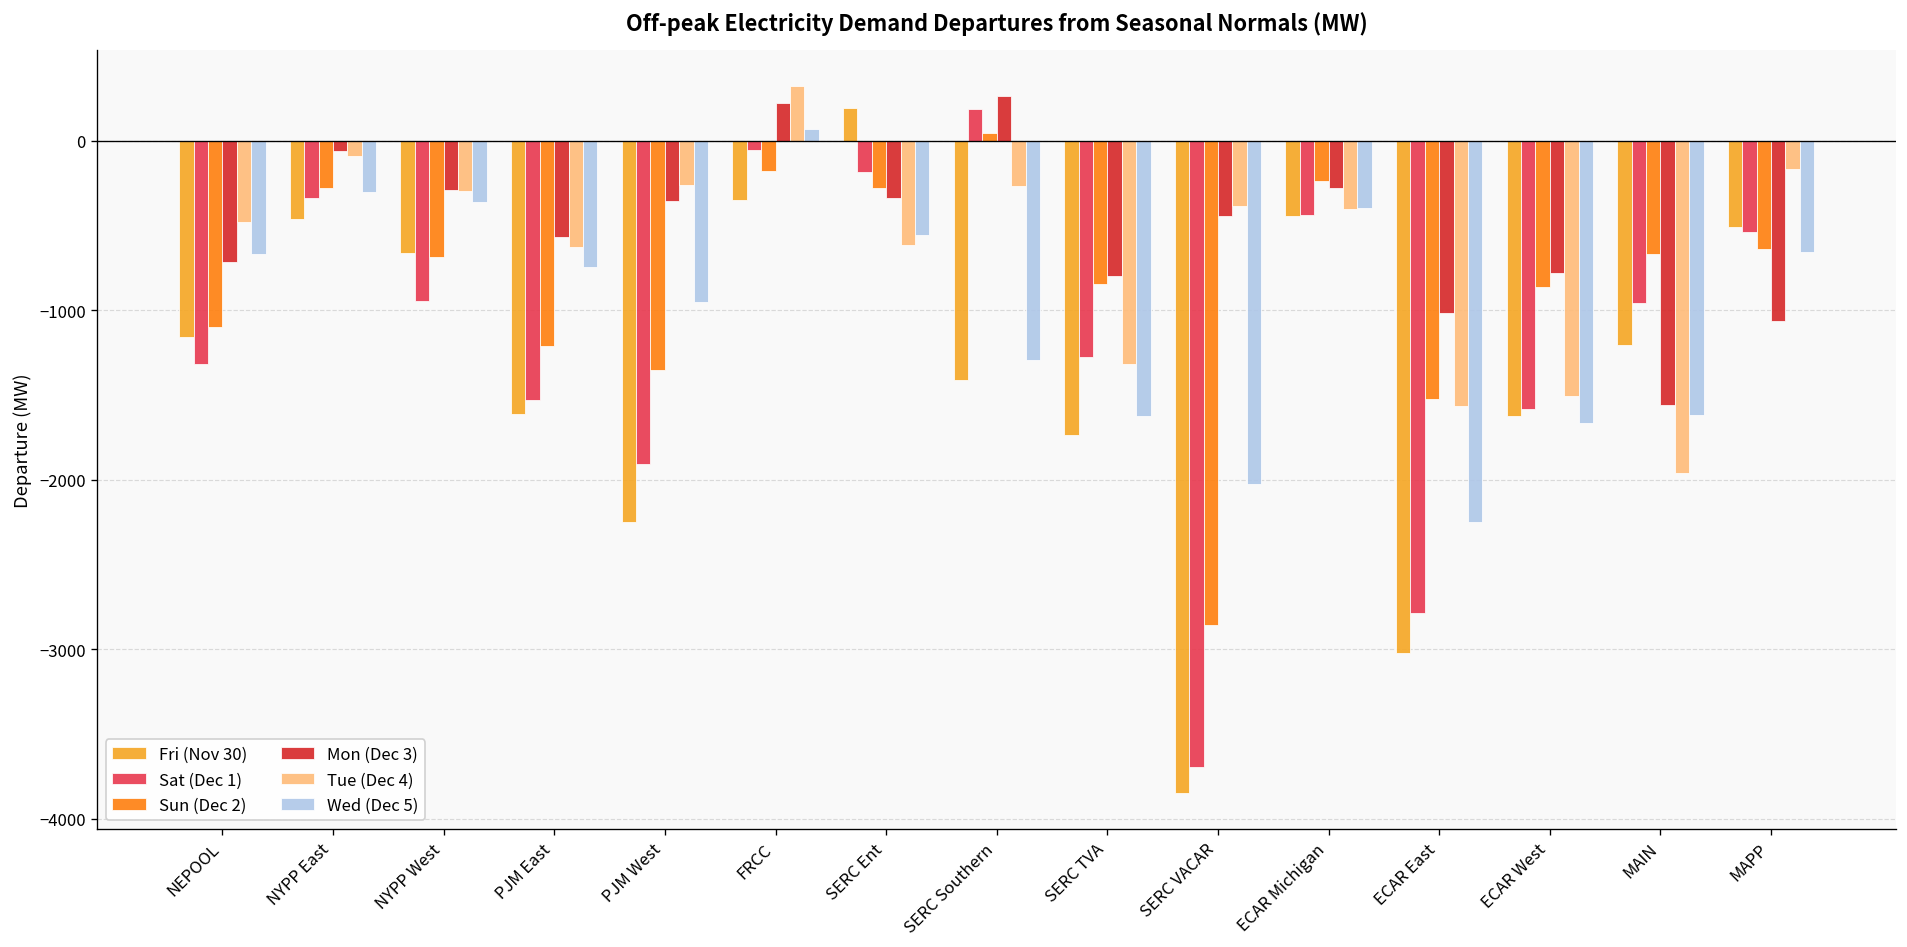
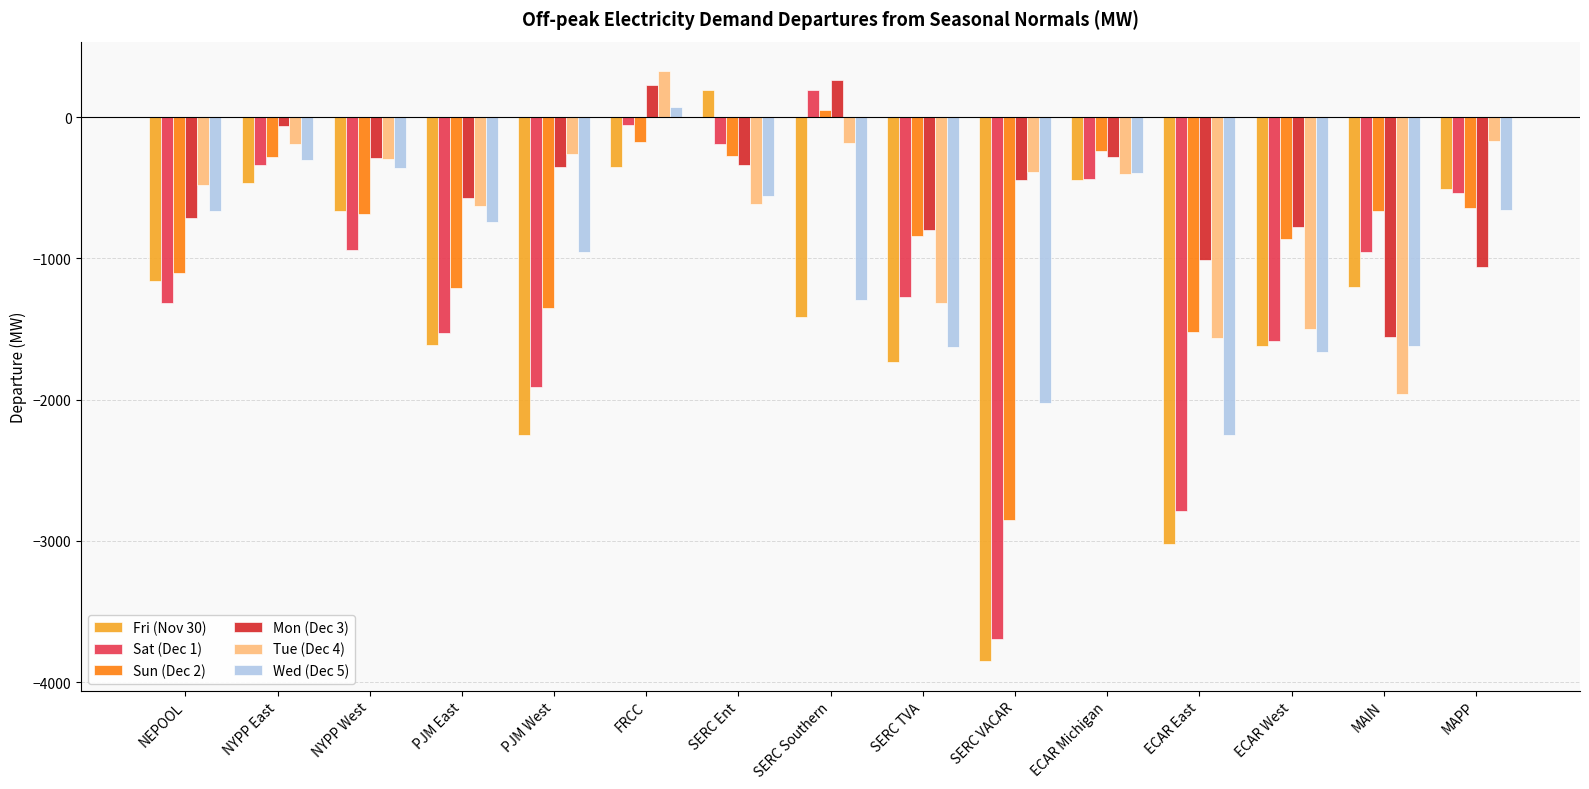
  {
    "Tue (Dec 4)": {
      "NEPOOL": -480,
-     "NYPP East": -90,
+     "NYPP East": -190,
      "NYPP West": -300,
      "PJM East": -630,
      "PJM West": -260,
      "FRCC": 330,
      "SERC Ent": -620,
-     "SERC Southern": -270,
+     "SERC Southern": -180,
      "SERC TVA": -1320,
      "SERC VACAR": -390,
      "ECAR Michigan": -400,
      "ECAR East": -1560,
      "ECAR West": -1500,
      "MAIN": -1960,
      "MAPP": -170
    },
    "Wed (Dec 5)": {
      "NEPOOL": -670,
      "NYPP East": -300,
      "NYPP West": -360,
      "PJM East": -740,
      "PJM West": -950,
      "FRCC": 70,
      "SERC Ent": -560,
      "SERC Southern": -1290,
      "SERC TVA": -1630,
      "SERC VACAR": -2020,
      "ECAR Michigan": -400,
      "ECAR East": -2250,
      "ECAR West": -1660,
      "MAIN": -1620,
      "MAPP": -660
    }
  }
